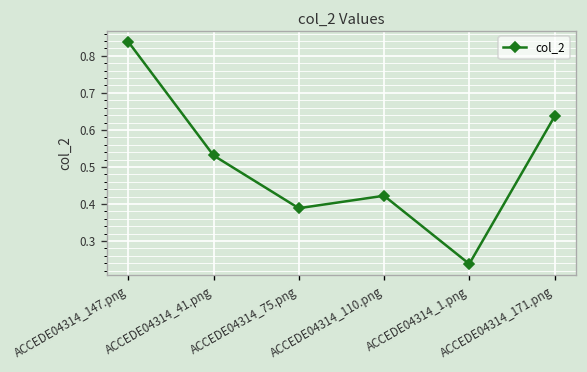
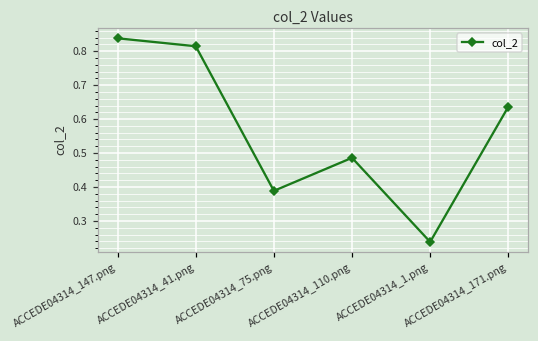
  {
    "ACCEDE04314_147.png": 0.84,
-   "ACCEDE04314_41.png": 0.53,
+   "ACCEDE04314_41.png": 0.81,
    "ACCEDE04314_75.png": 0.39,
-   "ACCEDE04314_110.png": 0.42,
+   "ACCEDE04314_110.png": 0.49,
    "ACCEDE04314_1.png": 0.24,
    "ACCEDE04314_171.png": 0.64
  }
